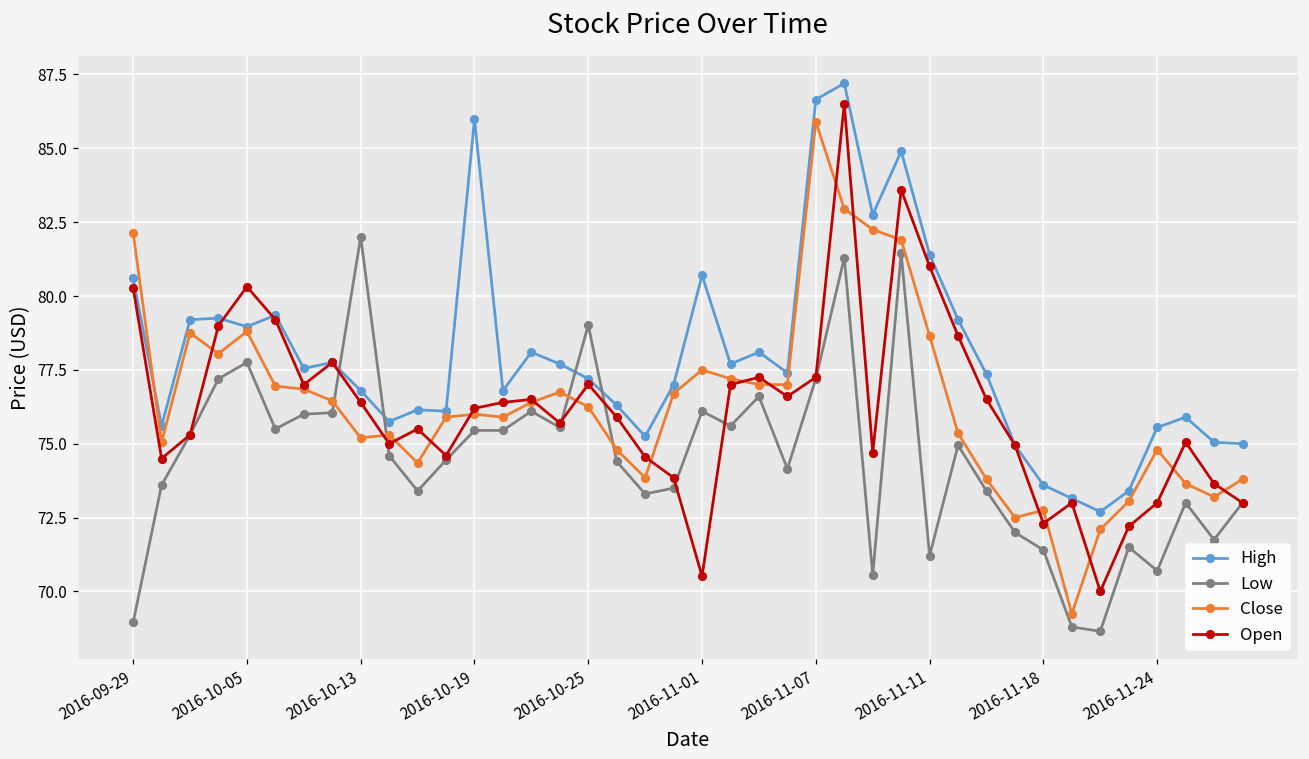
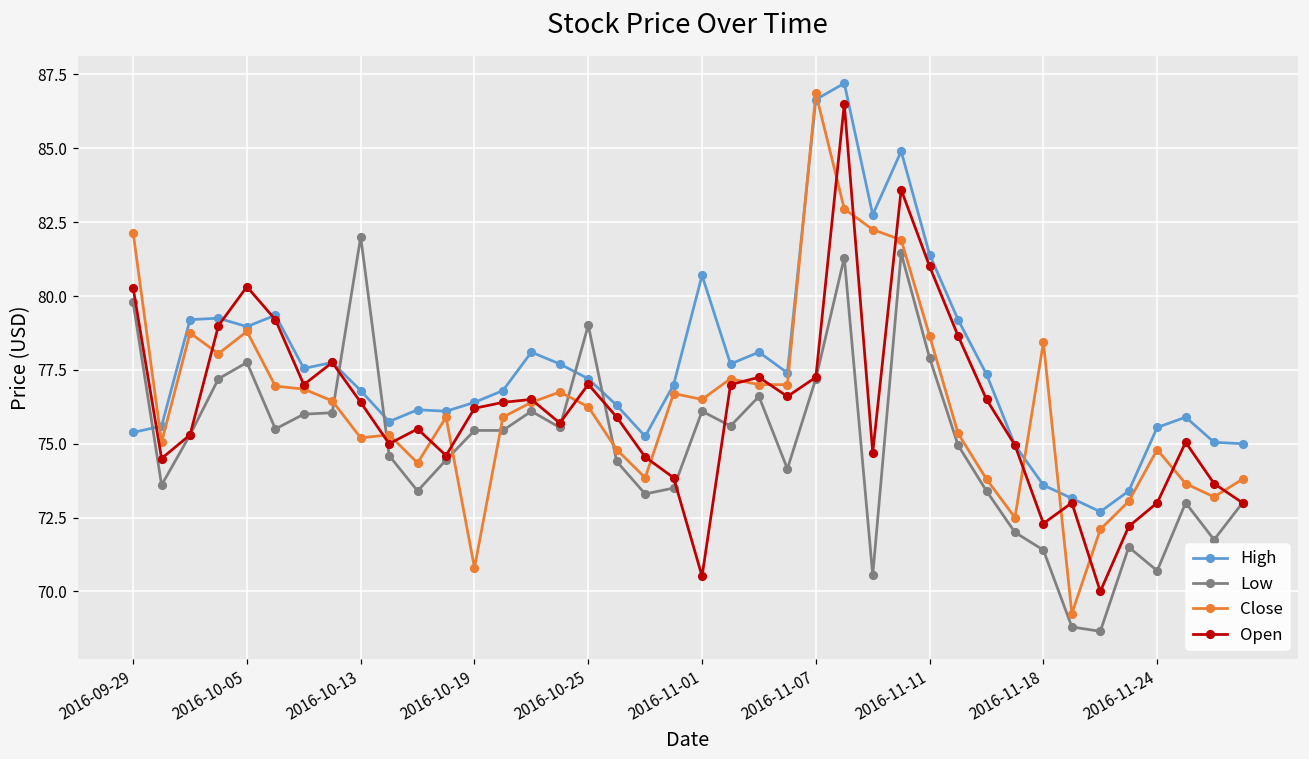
  {
    "High": {
-     "2016-09-29": 80.6,
+     "2016-09-29": 75.4,
      "2016-10-05": 79.0,
      "2016-10-13": 76.8,
-     "2016-10-19": 86.0,
+     "2016-10-19": 76.4,
      "2016-10-25": 77.2,
      "2016-11-01": 80.7,
      "2016-11-07": 86.7,
      "2016-11-11": 81.4,
      "2016-11-18": 73.6,
      "2016-11-24": 75.6
    },
    "Low": {
-     "2016-09-29": 68.9,
+     "2016-09-29": 79.8,
      "2016-10-05": 77.8,
      "2016-10-13": 82.0,
      "2016-10-19": 75.4,
      "2016-10-25": 79.0,
      "2016-11-01": 76.1,
-     "2016-11-11": 71.2,
+     "2016-11-11": 77.9,
      "2016-11-18": 71.4,
      "2016-11-24": 70.7
    },
    "Close": {
      "2016-09-29": 82.1,
      "2016-10-05": 78.8,
      "2016-10-13": 75.2,
-     "2016-10-19": 76.0,
+     "2016-10-19": 70.8,
      "2016-10-25": 76.3,
-     "2016-11-01": 77.5,
-     "2016-11-07": 85.9,
+     "2016-11-01": 76.5,
+     "2016-11-07": 86.9,
      "2016-11-11": 78.7,
-     "2016-11-18": 72.8,
+     "2016-11-18": 78.4,
      "2016-11-24": 74.8
    },
    "Open": {
      "2016-09-29": 80.3,
      "2016-10-05": 80.3,
      "2016-10-13": 76.4,
      "2016-10-19": 76.2,
      "2016-10-25": 77.0,
      "2016-11-01": 70.5,
      "2016-11-11": 81.0,
      "2016-11-18": 72.3,
      "2016-11-24": 73.0
    }
  }
